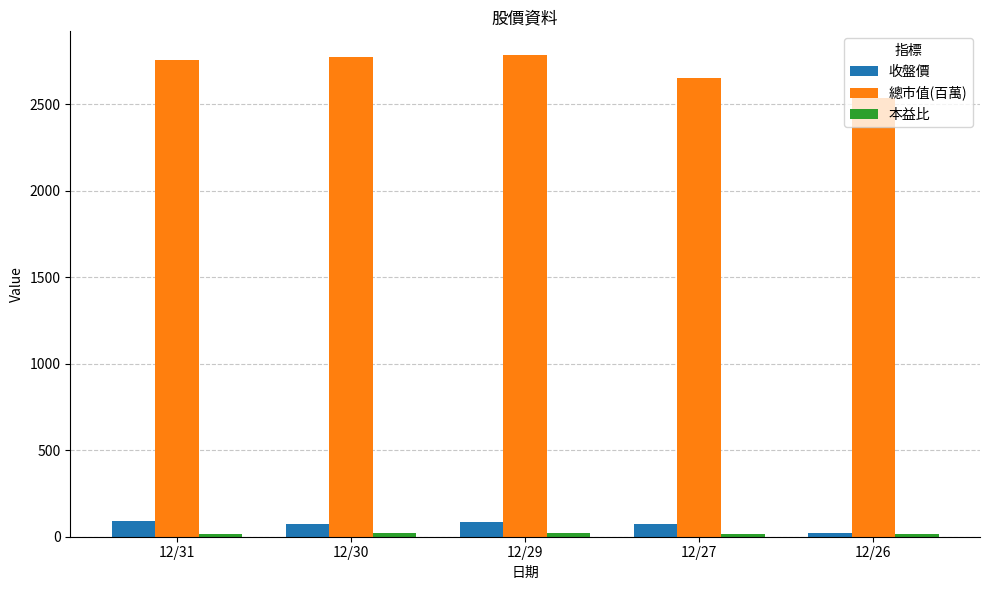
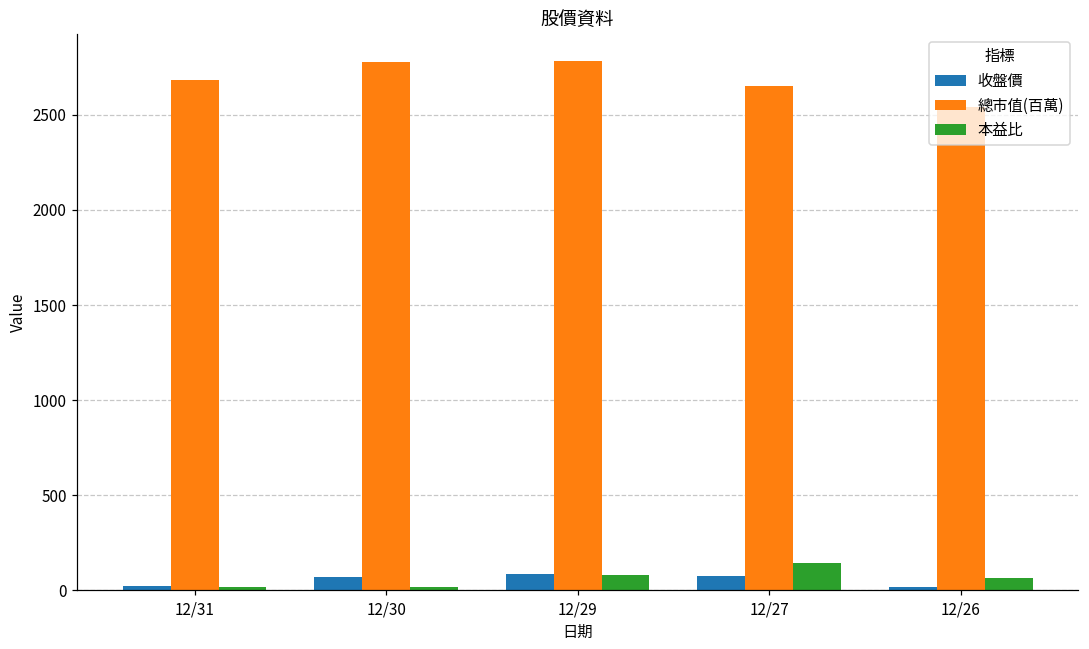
  {
    "收盤價": {
-     "12/31": 90,
+     "12/31": 20,
      "12/30": 70,
      "12/29": 90,
      "12/27": 80,
      "12/26": 20
    },
    "總市值(百萬)": {
-     "12/31": 2760,
+     "12/31": 2680,
      "12/30": 2780,
      "12/29": 2780,
      "12/27": 2650
    },
    "本益比": {
      "12/31": 20,
      "12/30": 20,
-     "12/29": 20,
-     "12/27": 20,
-     "12/26": 20
+     "12/29": 80,
+     "12/27": 150,
+     "12/26": 70
    }
  }
